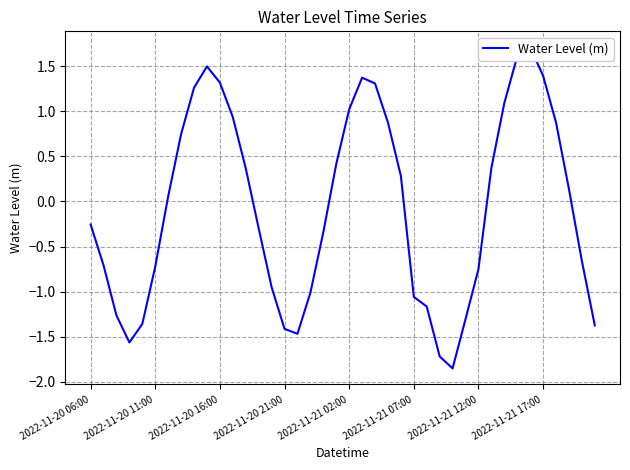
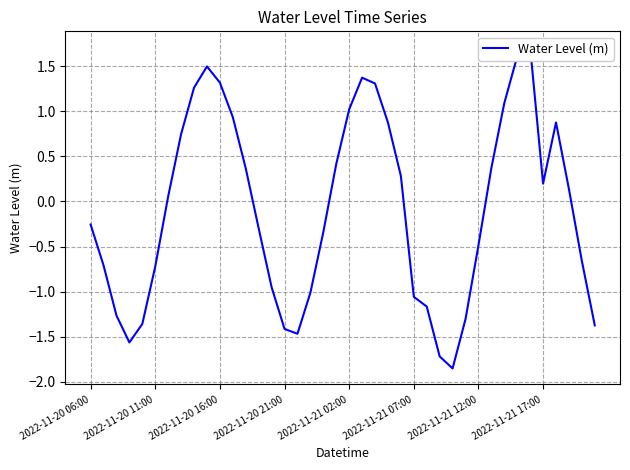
  {
    "2022-11-20 06:00": -0.3,
    "2022-11-20 11:00": -0.7,
    "2022-11-20 16:00": 1.3,
    "2022-11-20 21:00": -1.4,
    "2022-11-21 02:00": 1.0,
    "2022-11-21 07:00": -1.1,
-   "2022-11-21 12:00": -0.8,
-   "2022-11-21 17:00": 1.4
+   "2022-11-21 12:00": -0.5,
+   "2022-11-21 17:00": 0.2
  }
